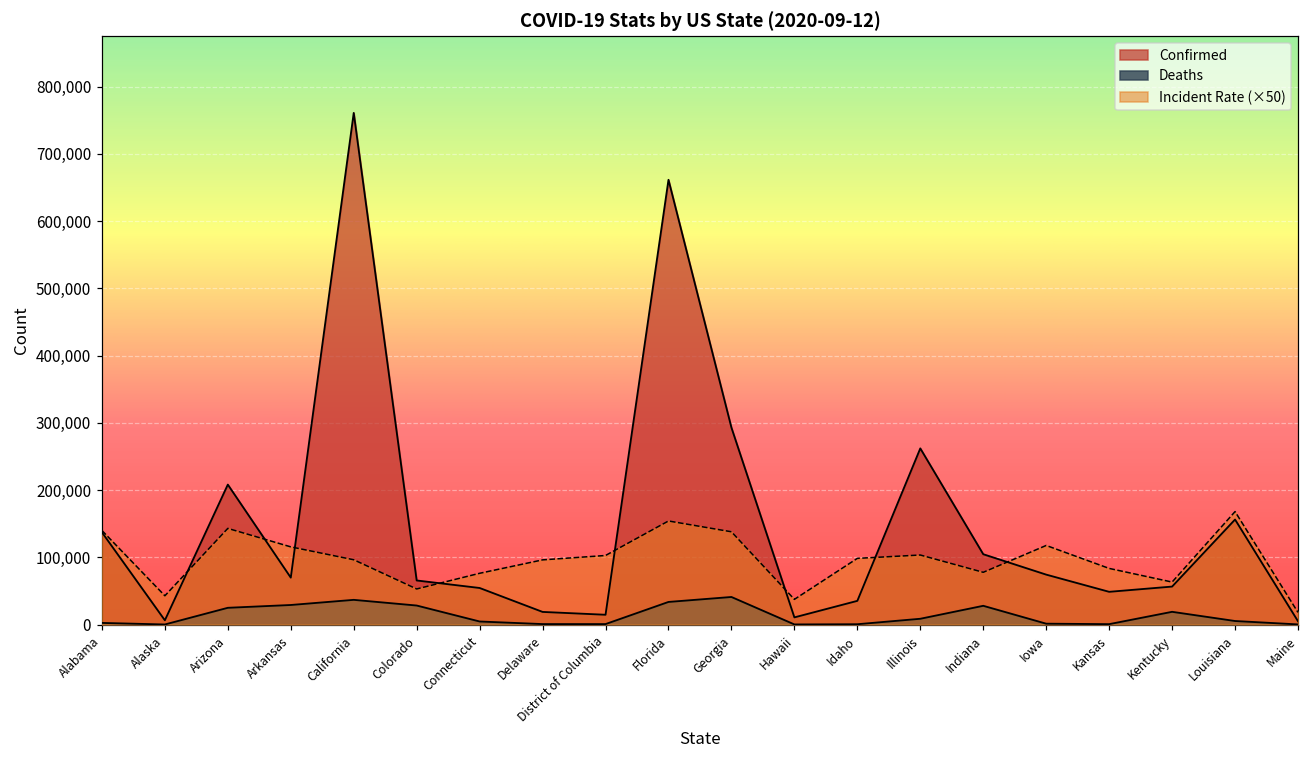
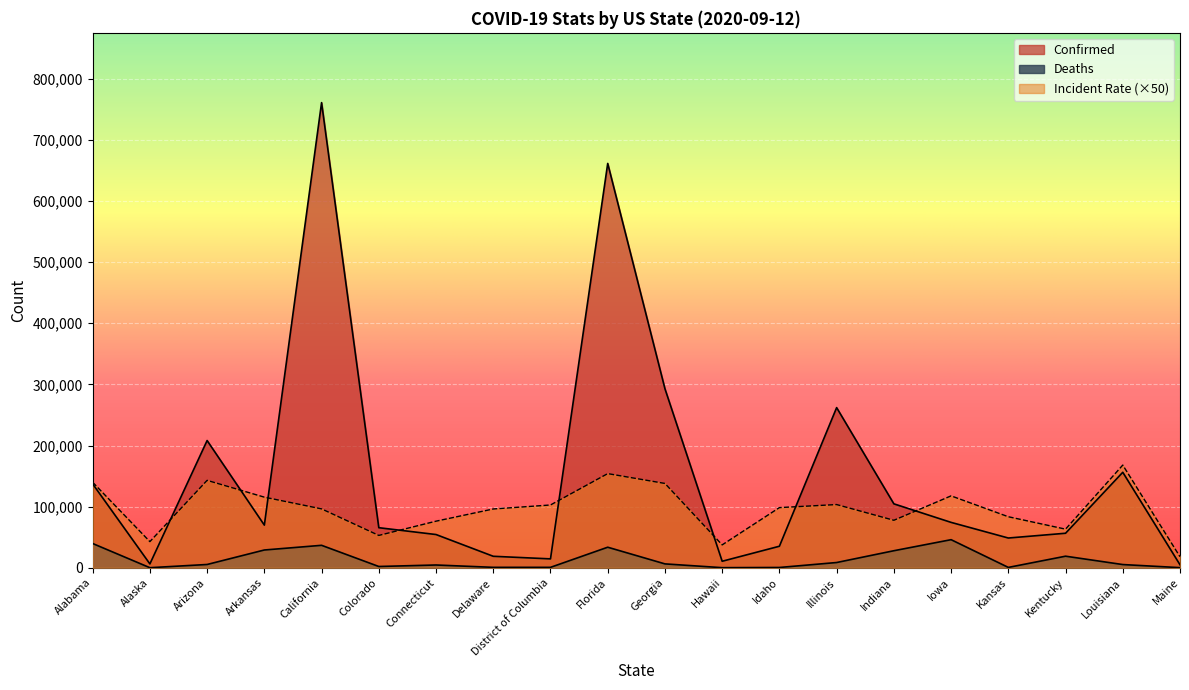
  {
    "Deaths": {
-     "Alabama": "0",
+     "Alabama": "40,000",
      "Alaska": "0",
-     "Arizona": "20,000",
+     "Arizona": "10,000",
      "Arkansas": "30,000",
      "California": "40,000",
-     "Colorado": "30,000",
+     "Colorado": "0",
      "Connecticut": "0",
      "Delaware": "0",
      "District of Columbia": "0",
      "Florida": "30,000",
-     "Georgia": "40,000",
+     "Georgia": "10,000",
      "Hawaii": "0",
      "Idaho": "0",
      "Illinois": "10,000",
      "Indiana": "30,000",
-     "Iowa": "0",
+     "Iowa": "50,000",
      "Kansas": "0",
      "Kentucky": "20,000",
      "Louisiana": "10,000",
      "Maine": "0"
    }
  }
